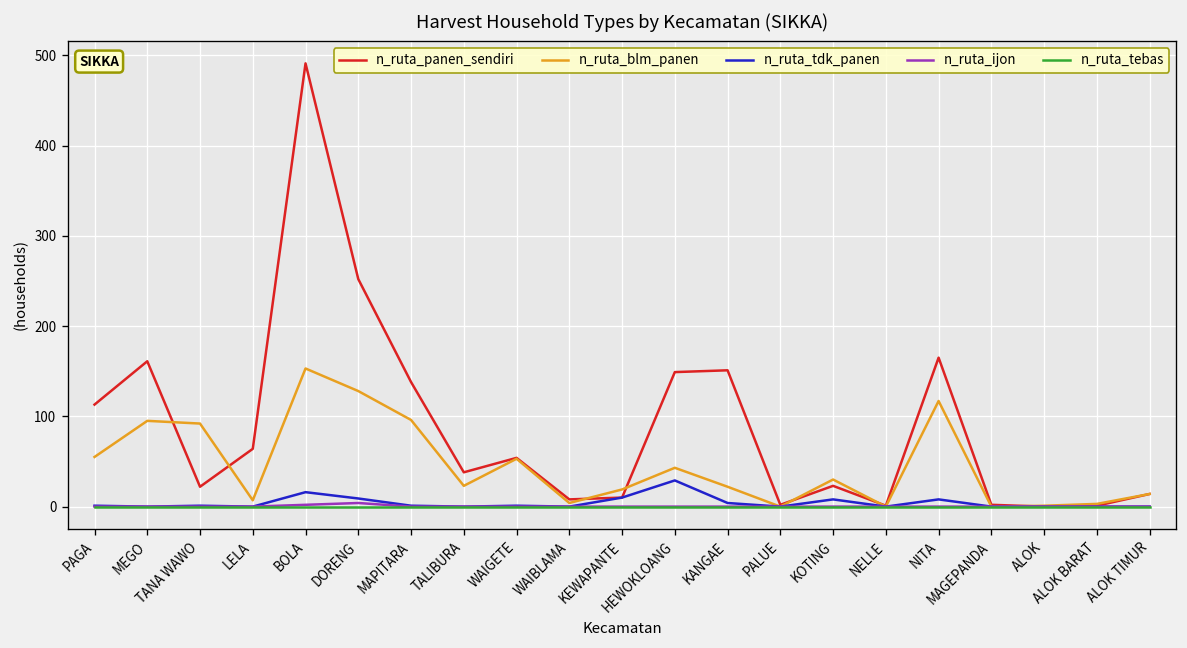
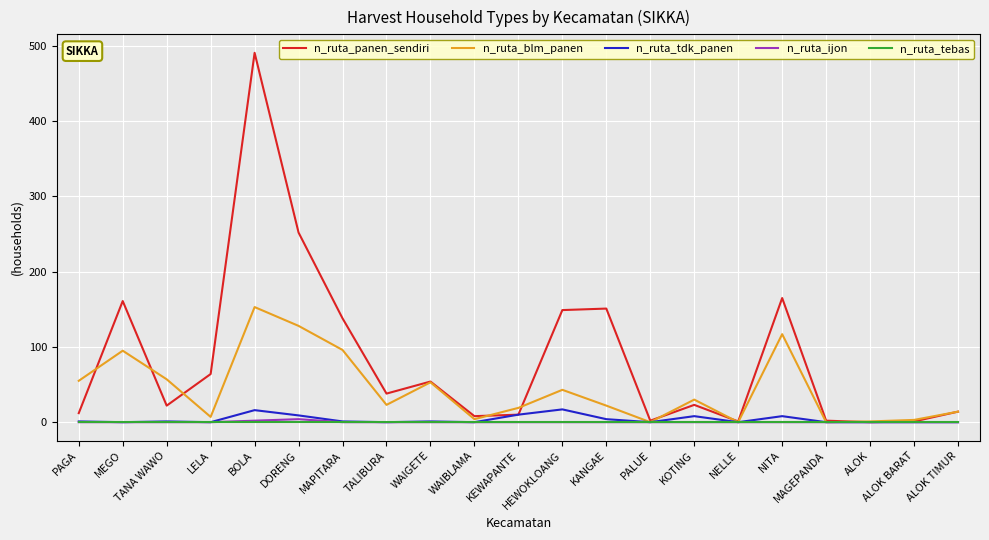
  {
    "n_ruta_panen_sendiri": {
-     "PAGA": 110,
+     "PAGA": 10,
      "MEGO": 160,
      "TANA WAWO": 20,
      "LELA": 60,
      "BOLA": 490,
      "DORENG": 250,
      "MAPITARA": 140,
      "TALIBURA": 40,
      "WAIBLAMA": 10,
      "HEWOKLOANG": 150,
      "KANGAE": 150,
      "KOTING": 20,
      "NITA": 170
    },
    "n_ruta_blm_panen": {
      "PAGA": 60,
      "MEGO": 100,
-     "TANA WAWO": 90,
+     "TANA WAWO": 60,
      "LELA": 10,
      "BOLA": 150,
      "DORENG": 130,
      "MAPITARA": 100,
      "TALIBURA": 20,
      "WAIBLAMA": 0,
      "KEWAPANTE": 20,
      "HEWOKLOANG": 40,
      "KANGAE": 20,
      "KOTING": 30,
      "NITA": 120
    },
    "n_ruta_tdk_panen": {
      "BOLA": 20,
      "DORENG": 10,
-     "HEWOKLOANG": 30,
+     "HEWOKLOANG": 20,
      "KANGAE": 0,
      "KOTING": 10,
      "NITA": 10
    },
    "n_ruta_ijon": {
      "DORENG": 0
    },
    "n_ruta_tebas": {
      "DORENG": 0
    }
  }
